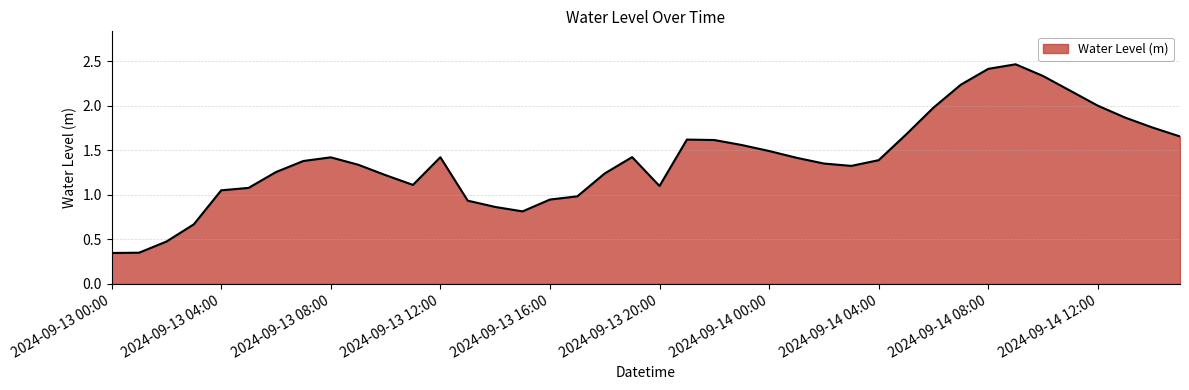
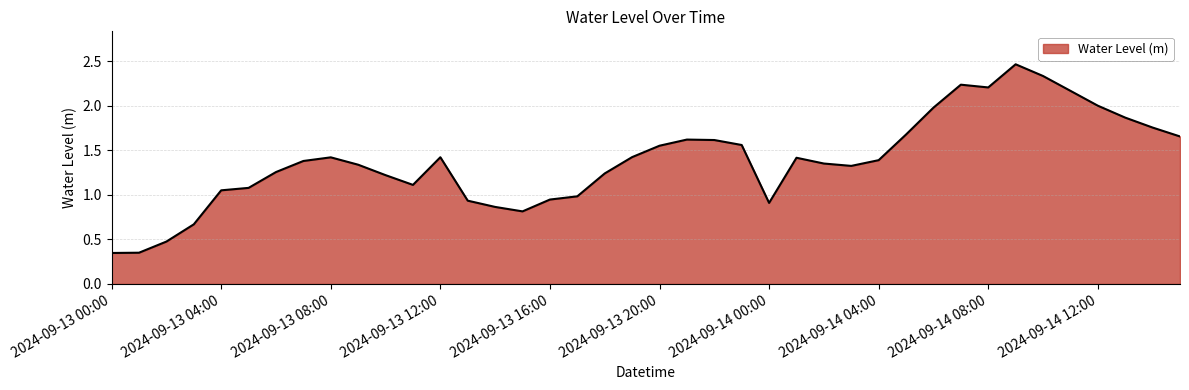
  {
    "2024-09-13 00:00": 0.3,
    "2024-09-13 04:00": 1.1,
    "2024-09-13 08:00": 1.4,
    "2024-09-13 12:00": 1.4,
    "2024-09-13 16:00": 0.9,
-   "2024-09-13 20:00": 1.1,
-   "2024-09-14 00:00": 1.5,
+   "2024-09-13 20:00": 1.6,
+   "2024-09-14 00:00": 0.9,
    "2024-09-14 04:00": 1.4,
-   "2024-09-14 08:00": 2.4,
+   "2024-09-14 08:00": 2.2,
    "2024-09-14 12:00": 2.0
  }
